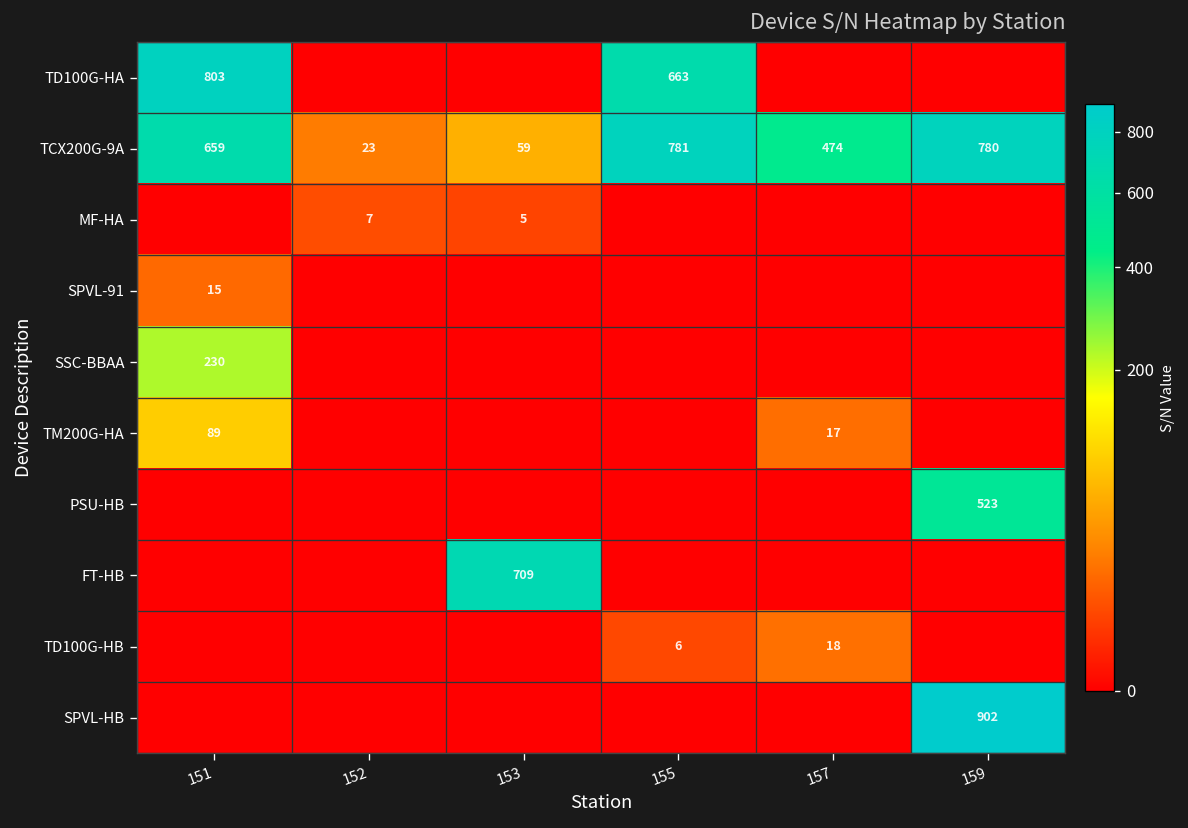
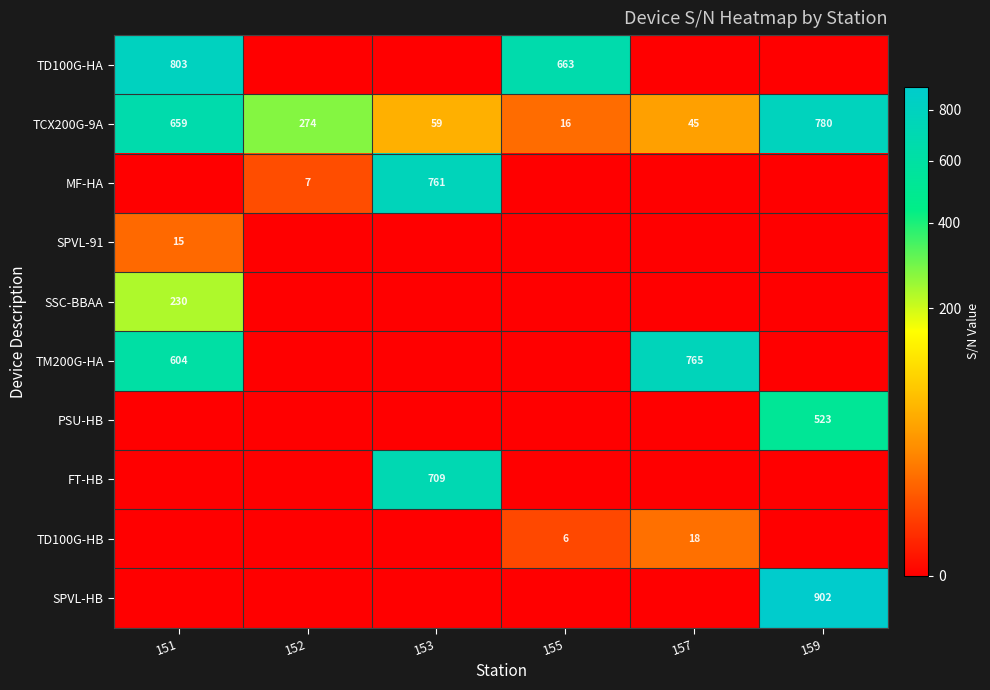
  {
    "TD100G-HA": {
      "151": 803,
      "155": 663
    },
    "TCX200G-9A": {
      "151": 659,
-     "152": 23,
+     "152": 274,
      "153": 59,
-     "155": 781,
-     "157": 474,
+     "155": 16,
+     "157": 45,
      "159": 780
    },
    "MF-HA": {
      "152": 7,
-     "153": 5
+     "153": 761
    },
    "SPVL-91": {
      "151": 15
    },
    "SSC-BBAA": {
      "151": 230
    },
    "TM200G-HA": {
-     "151": 89,
-     "157": 17
+     "151": 604,
+     "157": 765
    },
    "PSU-HB": {
      "159": 523
    },
    "FT-HB": {
      "153": 709
    },
    "TD100G-HB": {
      "155": 6,
      "157": 18
    },
    "SPVL-HB": {
      "159": 902
    }
  }
